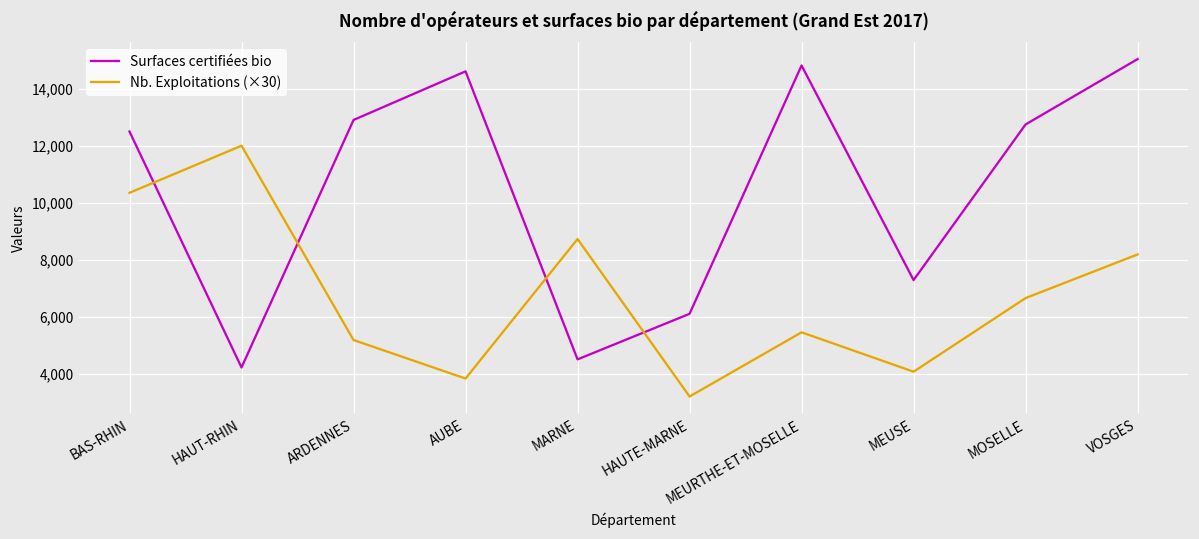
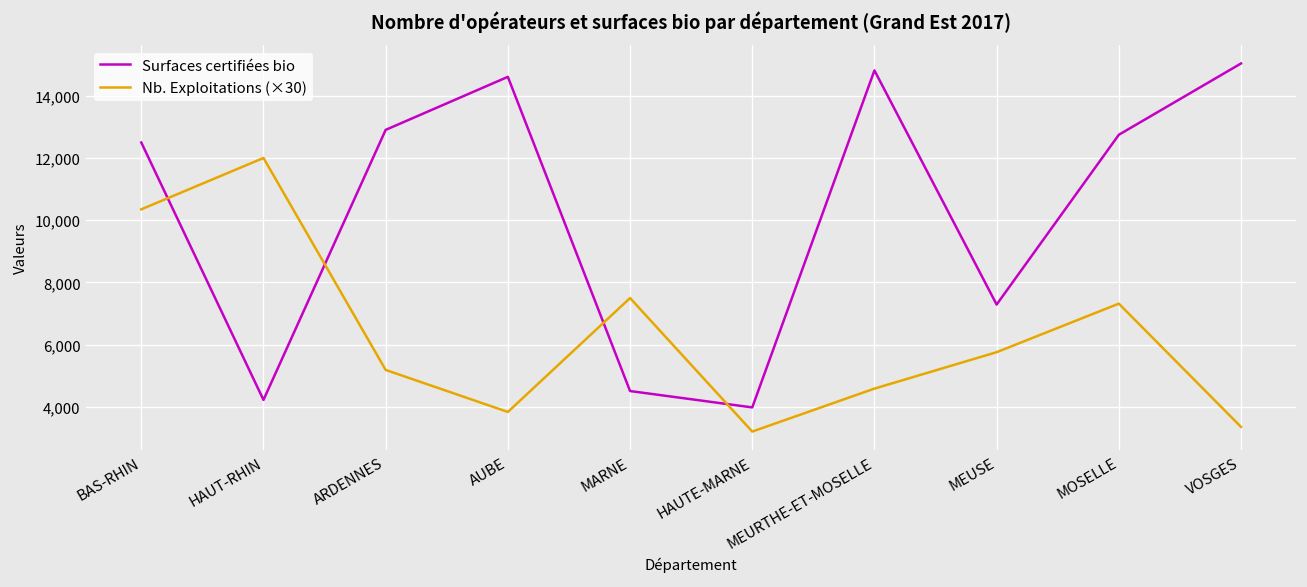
  {
    "Surfaces certifiées bio": {
      "BAS-RHIN": "12,500",
      "HAUT-RHIN": "4,200",
      "ARDENNES": "12,900",
      "AUBE": "14,600",
      "MARNE": "4,500",
-     "HAUTE-MARNE": "6,100",
+     "HAUTE-MARNE": "4,000",
      "MEURTHE-ET-MOSELLE": "14,800",
      "MEUSE": "7,300",
      "MOSELLE": "12,700",
      "VOSGES": "15,000"
    },
    "Nb. Exploitations (×30)": {
      "BAS-RHIN": "10,400",
      "HAUT-RHIN": "12,000",
      "ARDENNES": "5,200",
      "AUBE": "3,800",
-     "MARNE": "8,700",
+     "MARNE": "7,500",
      "HAUTE-MARNE": "3,200",
-     "MEURTHE-ET-MOSELLE": "5,500",
-     "MEUSE": "4,100",
-     "MOSELLE": "6,700",
-     "VOSGES": "8,200"
+     "MEURTHE-ET-MOSELLE": "4,600",
+     "MEUSE": "5,800",
+     "MOSELLE": "7,300",
+     "VOSGES": "3,400"
    }
  }
